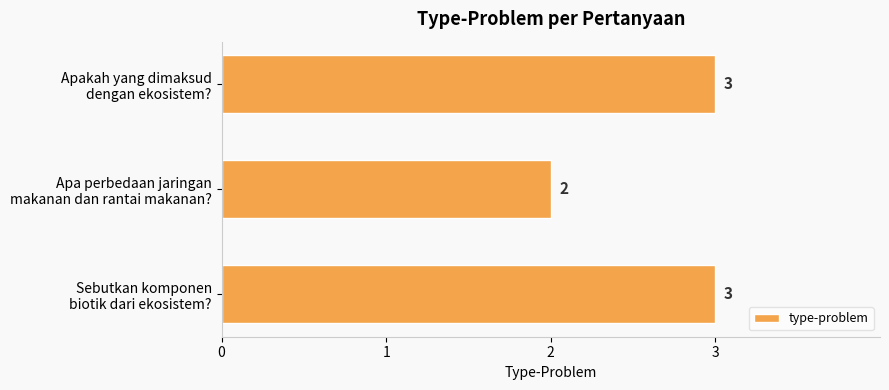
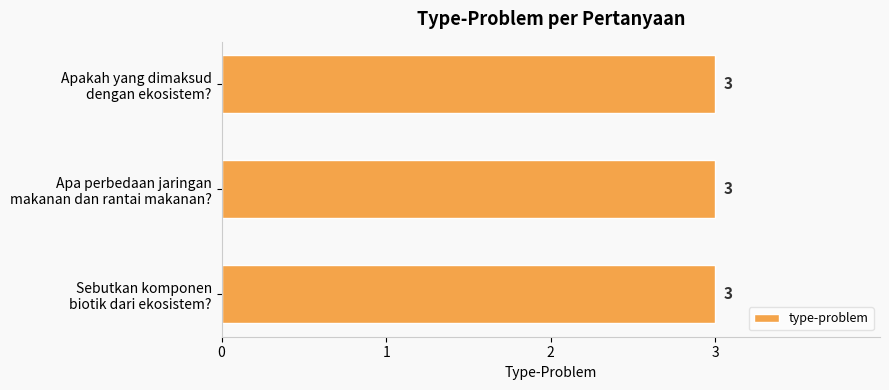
  {
    "Apakah yang dimaksud dengan ekosistem?": 3,
-   "Apa perbedaan jaringan makanan dan rantai makanan?": 2,
+   "Apa perbedaan jaringan makanan dan rantai makanan?": 3,
    "Sebutkan komponen biotik dari ekosistem?": 3
  }
